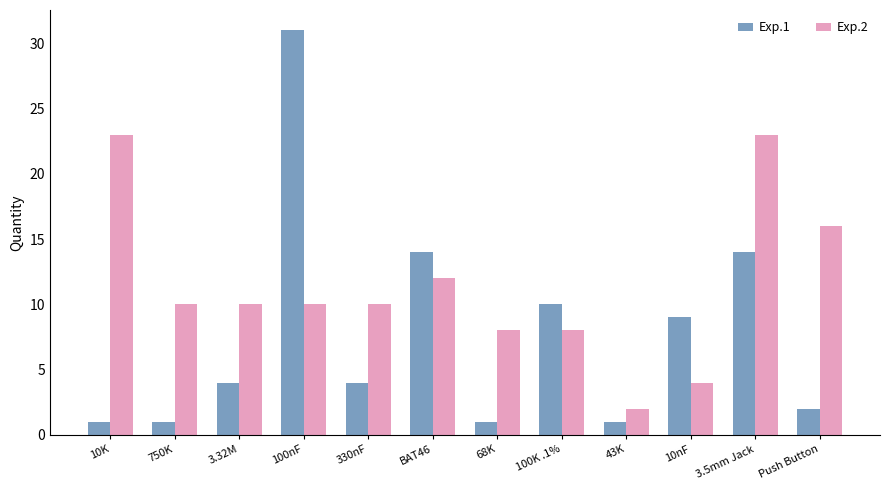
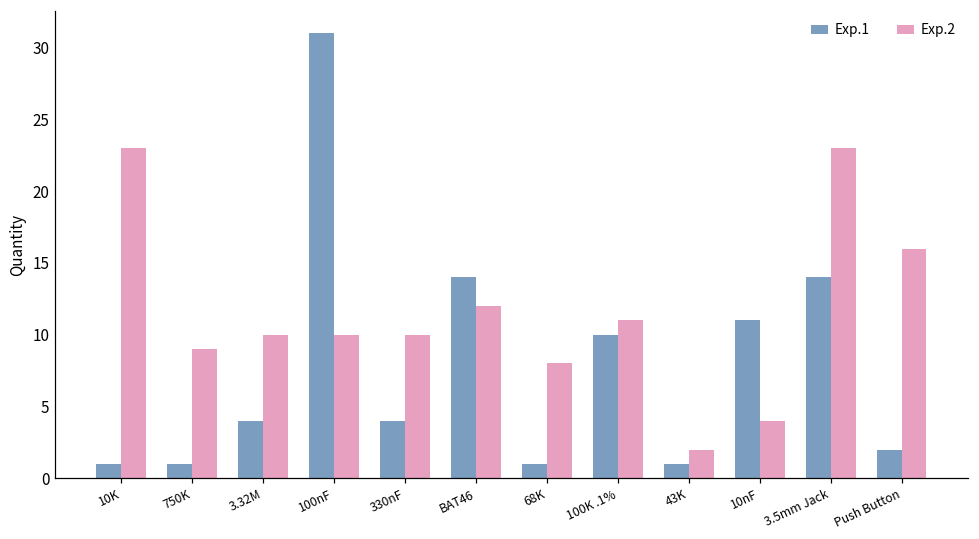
  {
    "Exp.1": {
      "10K": 1,
      "750K": 1,
      "3.32M": 4,
      "100nF": 31,
      "330nF": 4,
      "BAT46": 14,
      "68K": 1,
      "100K .1%": 10,
      "43K": 1,
-     "10nF": 9,
+     "10nF": 11,
      "3.5mm Jack": 14,
      "Push Button": 2
    },
    "Exp.2": {
      "10K": 23,
-     "750K": 10,
+     "750K": 9,
      "3.32M": 10,
      "100nF": 10,
      "330nF": 10,
      "BAT46": 12,
      "68K": 8,
-     "100K .1%": 8,
+     "100K .1%": 11,
      "43K": 2,
      "10nF": 4,
      "3.5mm Jack": 23,
      "Push Button": 16
    }
  }
